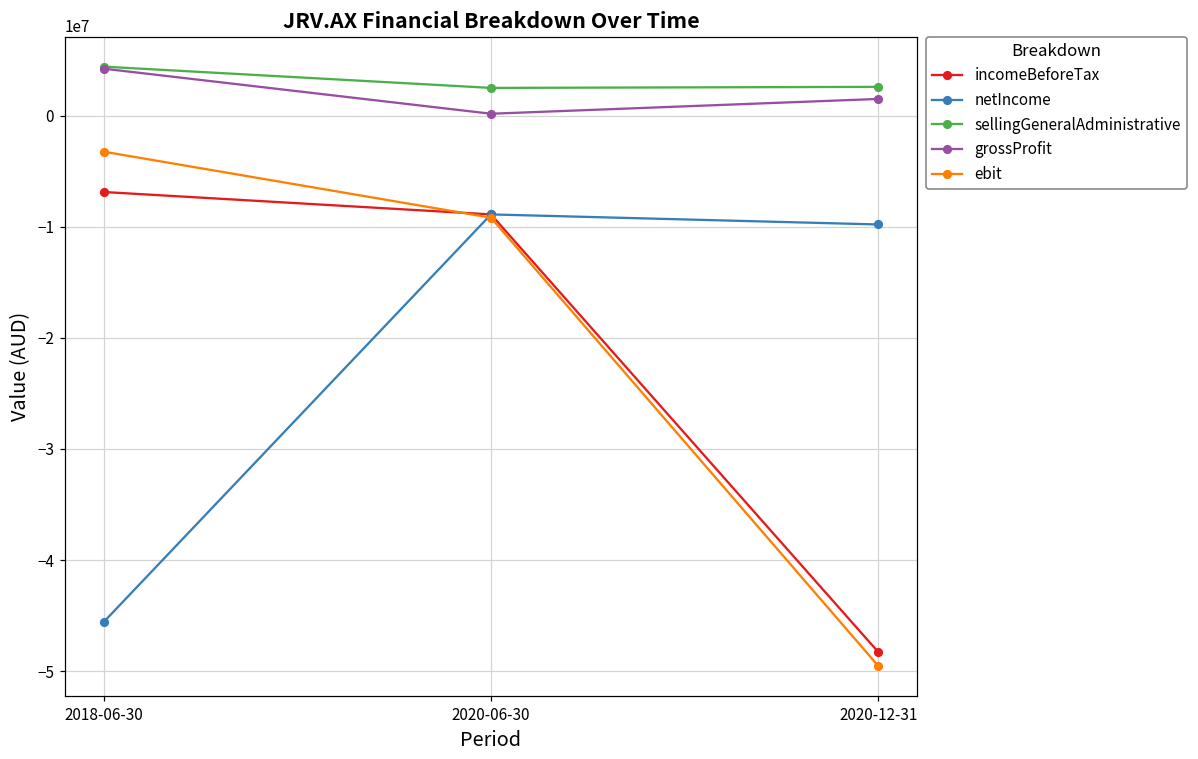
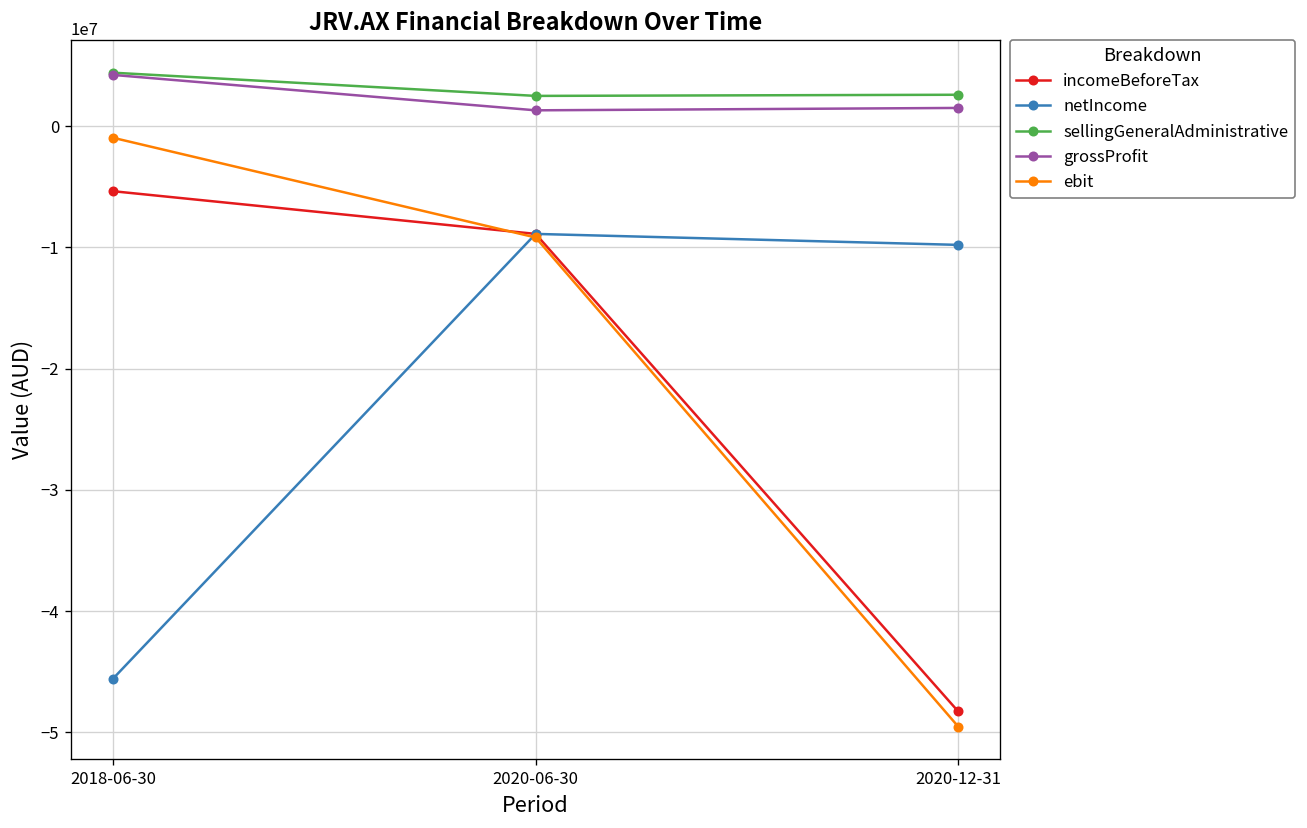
  {
    "incomeBeforeTax": {
-     "2018-06-30": -6900000,
+     "2018-06-30": -5400000,
      "2020-12-31": -48300000
    },
    "netIncome": {
      "2018-06-30": -45600000,
      "2020-12-31": -9800000
    },
    "sellingGeneralAdministrative": {
      "2020-06-30": 2500000,
      "2020-12-31": 2600000
    },
    "grossProfit": {
-     "2020-06-30": 200000,
+     "2020-06-30": 1300000,
      "2020-12-31": 1500000
    },
    "ebit": {
-     "2018-06-30": -3300000,
+     "2018-06-30": -1000000,
      "2020-06-30": -9200000,
      "2020-12-31": -49500000
    }
  }
